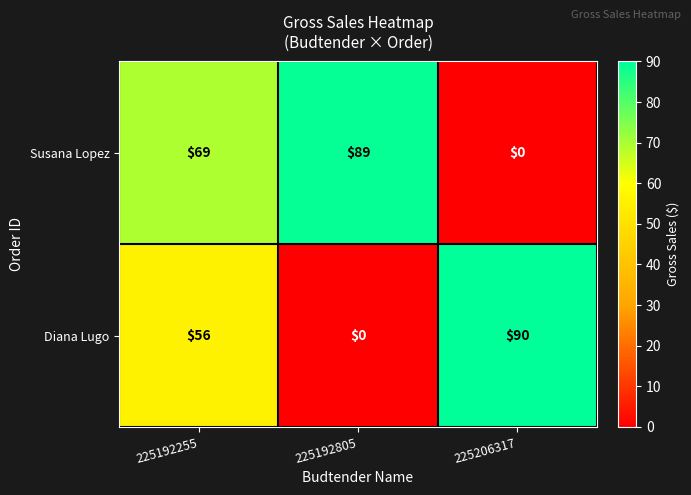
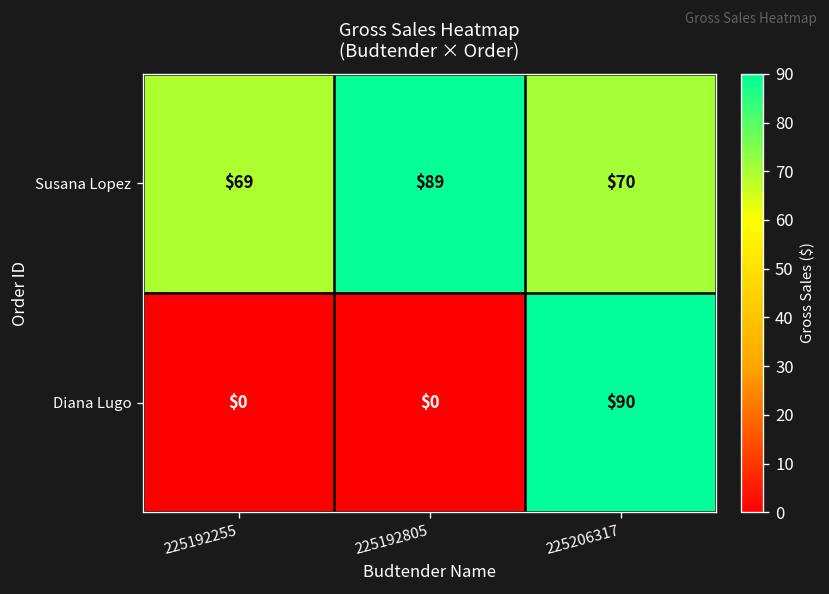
  {
    "Susana Lopez": {
      "225192255": "$69",
      "225192805": "$89",
-     "225206317": "$0"
+     "225206317": "$70"
    },
    "Diana Lugo": {
-     "225192255": "$56",
+     "225192255": "$0",
      "225192805": "$0",
      "225206317": "$90"
    }
  }
